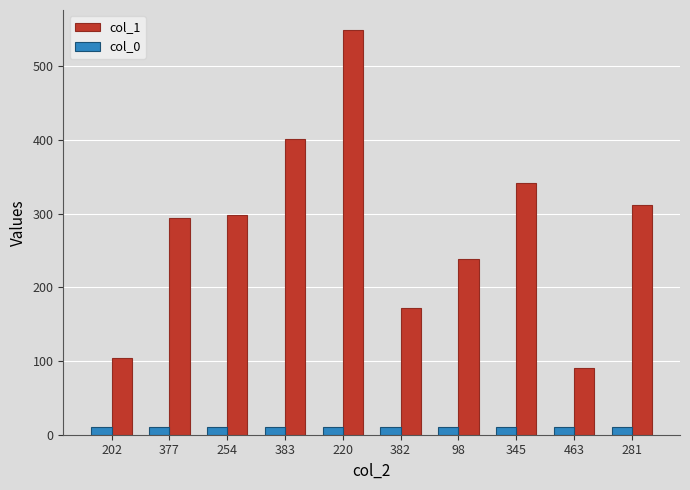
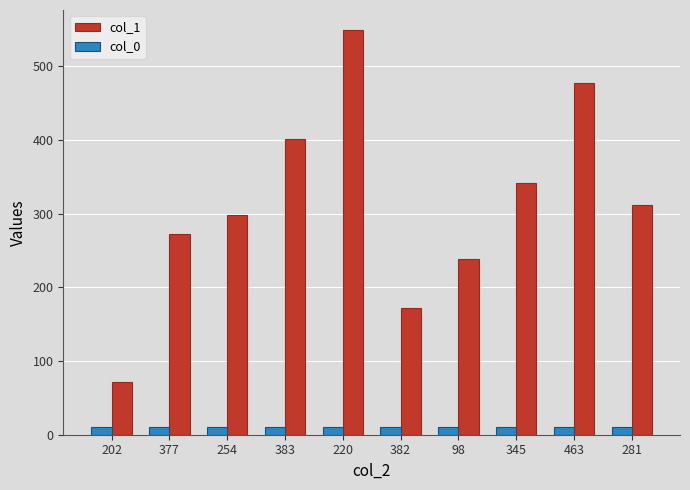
  {
    "col_1": {
-     "202": 100,
-     "377": 290,
+     "202": 70,
+     "377": 270,
      "254": 300,
      "383": 400,
      "220": 550,
      "382": 170,
      "98": 240,
      "345": 340,
-     "463": 90,
+     "463": 480,
      "281": 310
    },
    "col_0": {
      "202": 10,
      "377": 10,
      "254": 10,
      "383": 10,
      "220": 10,
      "382": 10,
      "98": 10,
      "345": 10,
      "463": 10,
      "281": 10
    }
  }
